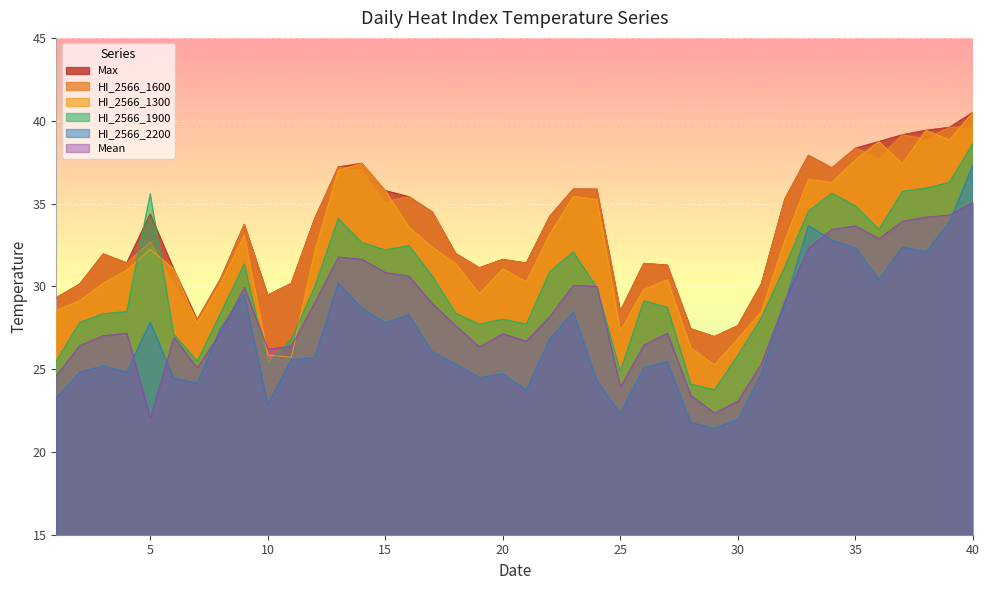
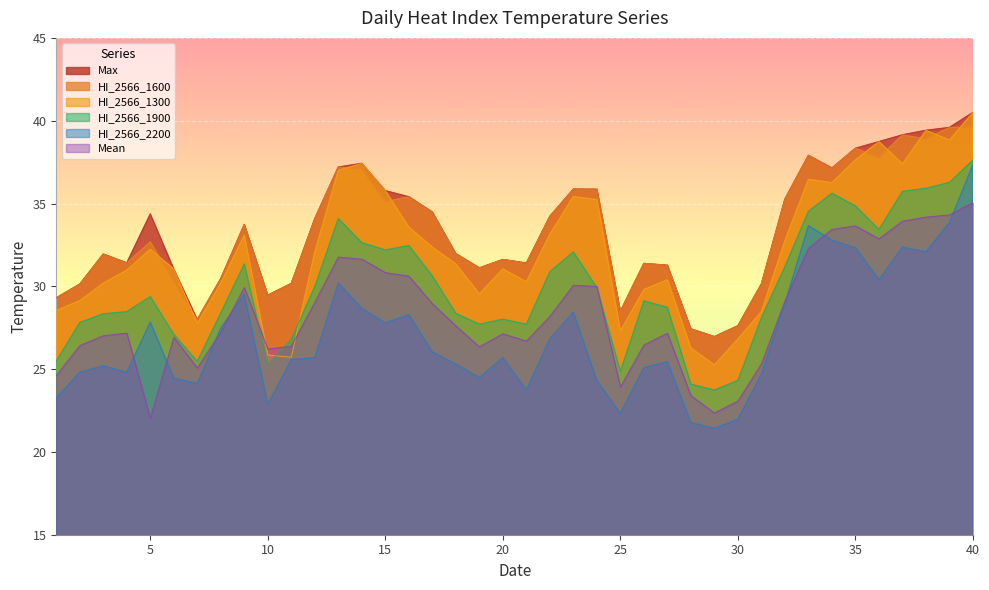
  {
    "Max": {
      "5": 34.4
    },
    "HI_2566_1900": {
-     "5": 35.6,
+     "5": 29.4,
      "10": 25.3,
      "15": 32.2,
      "20": 28.0,
      "25": 24.9,
-     "30": 25.8,
+     "30": 24.3,
      "35": 34.8,
-     "40": 38.6
+     "40": 37.6
    },
    "HI_2566_2200": {
      "5": 27.8,
      "10": 22.9,
      "15": 27.8,
-     "20": 24.7,
+     "20": 25.7,
      "25": 22.3,
      "30": 22.0,
      "35": 32.3,
      "40": 37.4
    },
    "Mean": {
      "5": 22.0,
      "10": 26.2,
      "15": 30.8,
      "20": 27.1,
      "25": 23.9,
      "30": 23.1,
      "35": 33.6,
      "40": 35.1
    }
  }
